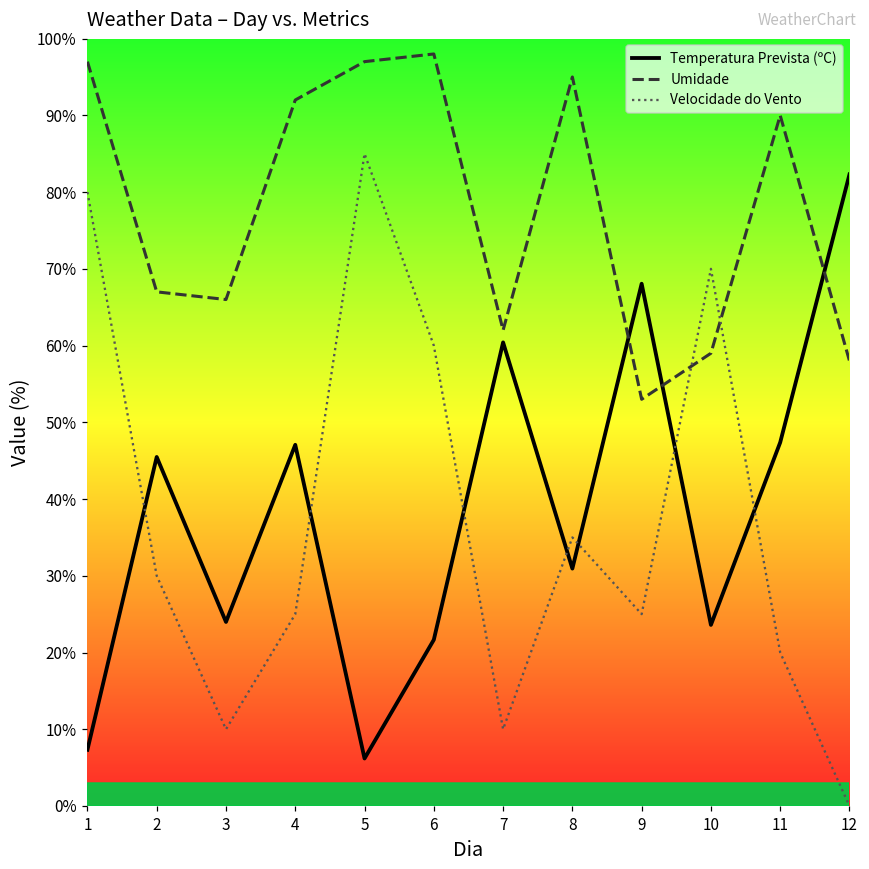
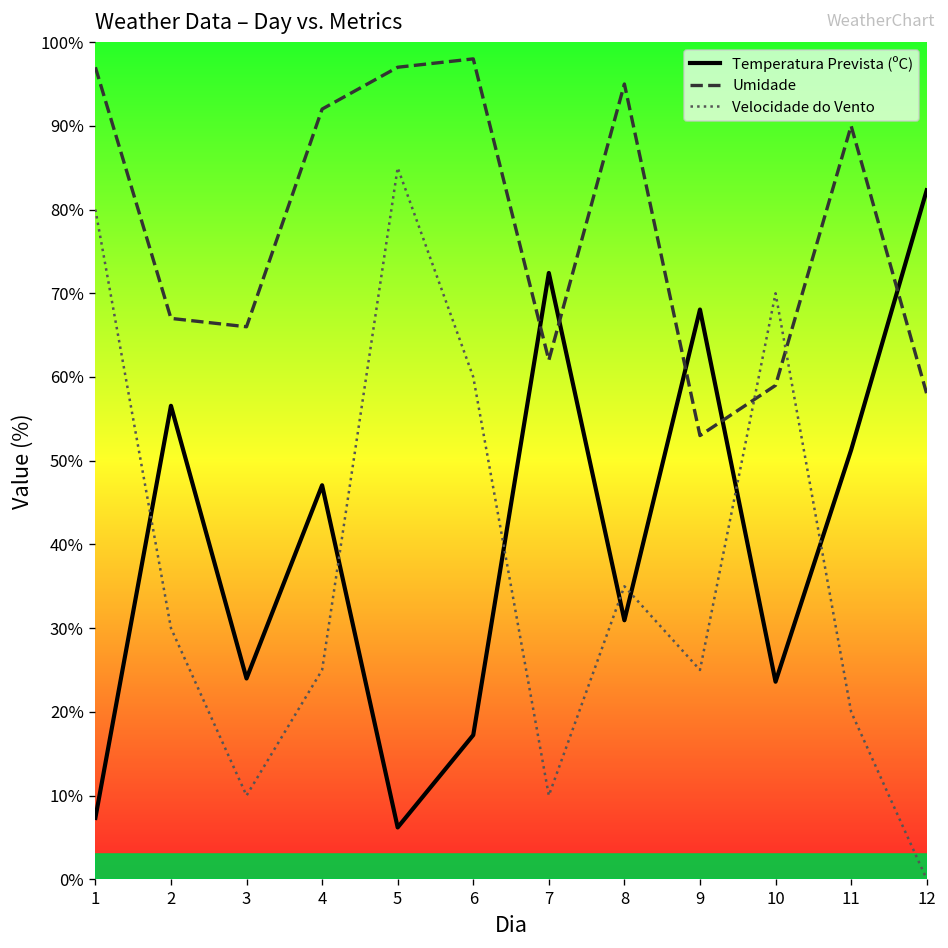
  {
    "Temperatura Prevista (ºC)": {
      "1": "7%",
-     "2": "45%",
+     "2": "57%",
      "3": "24%",
      "4": "47%",
      "5": "6%",
-     "6": "22%",
-     "7": "60%",
+     "6": "17%",
+     "7": "72%",
      "8": "31%",
      "9": "68%",
      "10": "24%",
-     "11": "47%",
+     "11": "51%",
      "12": "82%"
    }
  }
